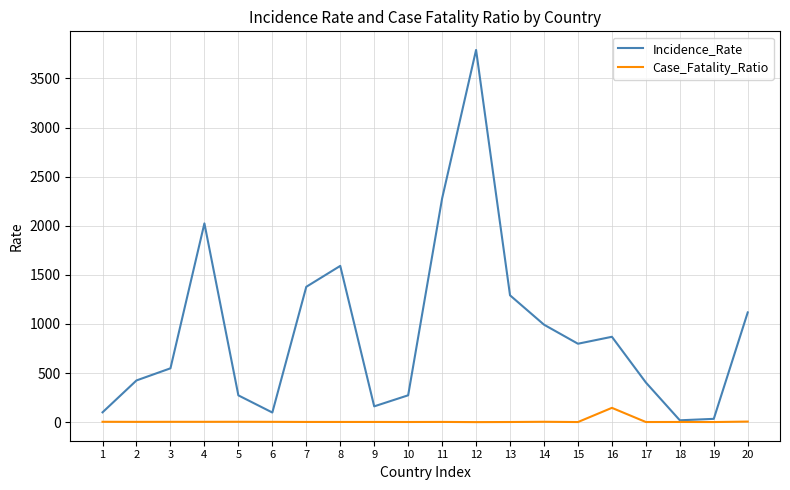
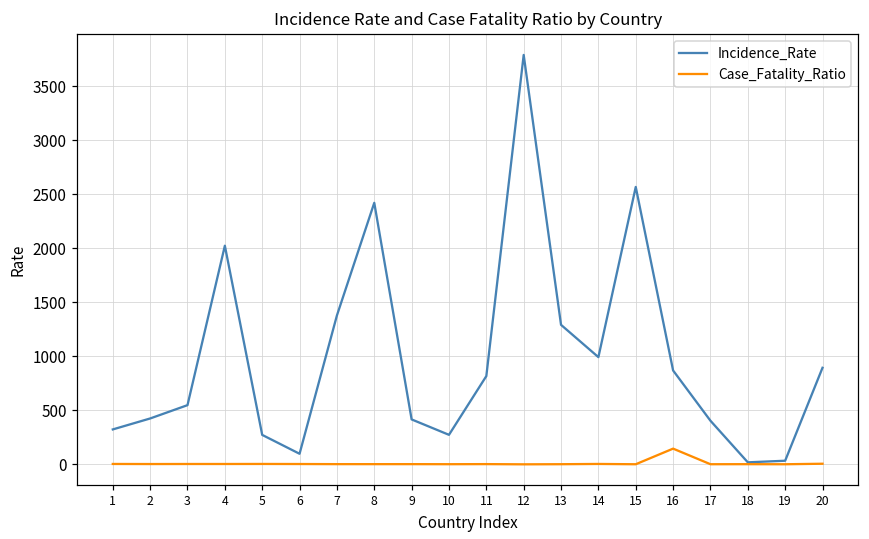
  {
    "Incidence_Rate": {
-     "1": 100,
+     "1": 300,
      "2": 400,
      "3": 500,
      "4": 2000,
      "5": 300,
      "6": 100,
      "7": 1400,
-     "8": 1600,
-     "9": 200,
+     "8": 2400,
+     "9": 400,
      "10": 300,
-     "11": 2300,
+     "11": 800,
      "12": 3800,
      "13": 1300,
      "14": 1000,
-     "15": 800,
+     "15": 2600,
      "16": 900,
      "17": 400,
      "19": 0,
-     "20": 1100
+     "20": 900
    },
    "Case_Fatality_Ratio": {
      "1": 0,
      "2": 0,
      "3": 0,
      "4": 0,
      "5": 0,
      "6": 0,
      "7": 0,
      "8": 0,
      "9": 0,
      "10": 0,
      "11": 0,
      "12": 0,
      "13": 0,
      "14": 0,
      "15": 0,
      "16": 100,
      "17": 0,
      "19": 0,
      "20": 0
    }
  }
